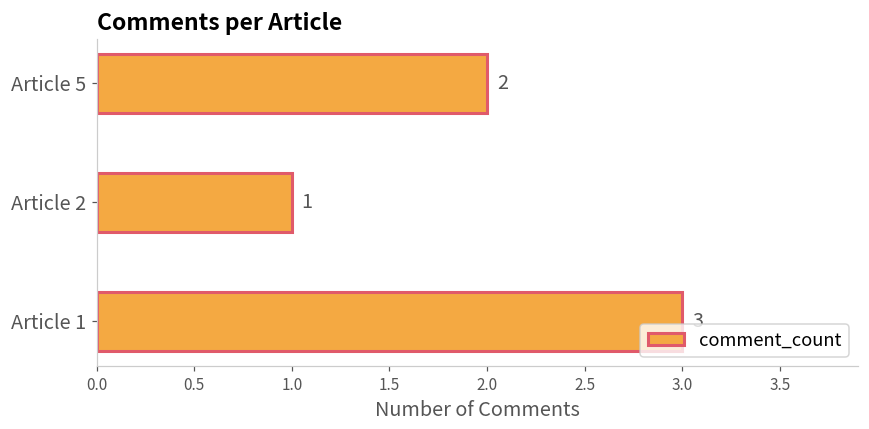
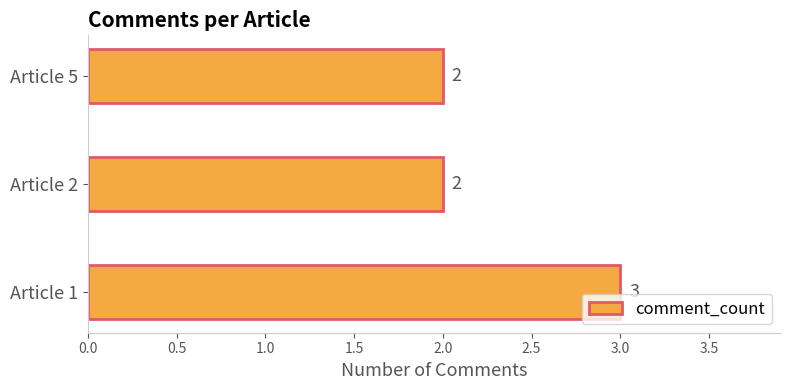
  {
    "Article 5": 2,
-   "Article 2": 1
+   "Article 2": 2
  }
